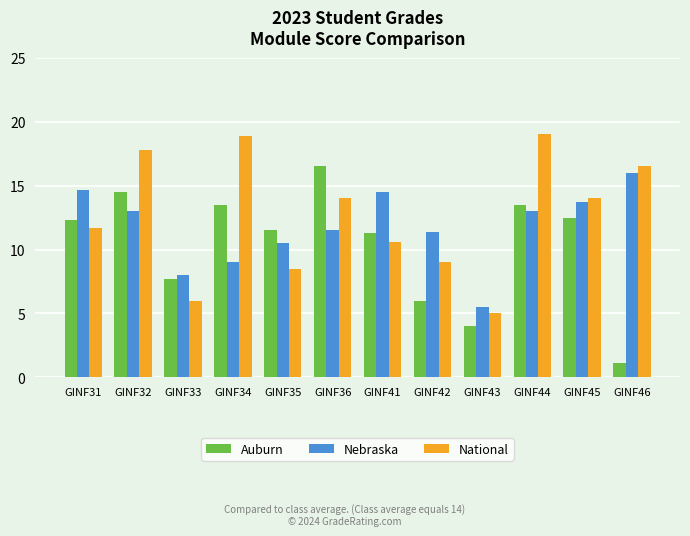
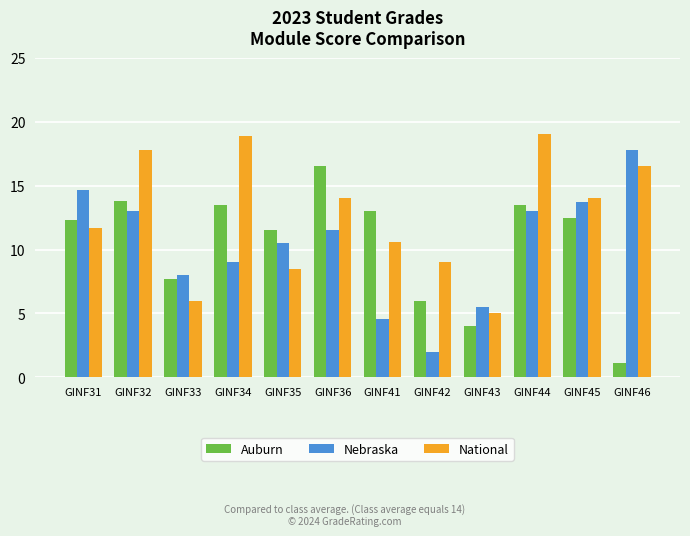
  {
    "Auburn": {
      "GINF31": 12.3,
-     "GINF32": 14.5,
+     "GINF32": 13.8,
      "GINF33": 7.7,
      "GINF34": 13.5,
      "GINF35": 11.5,
      "GINF36": 16.5,
-     "GINF41": 11.3,
+     "GINF41": 13.0,
      "GINF42": 6.0,
      "GINF43": 4.0,
      "GINF44": 13.5,
      "GINF45": 12.5,
      "GINF46": 1.1
    },
    "Nebraska": {
      "GINF31": 14.7,
      "GINF32": 13.0,
      "GINF33": 8.0,
      "GINF34": 9.0,
      "GINF35": 10.5,
      "GINF36": 11.5,
-     "GINF41": 14.5,
-     "GINF42": 11.4,
+     "GINF41": 4.6,
+     "GINF42": 2.0,
      "GINF43": 5.5,
      "GINF44": 13.0,
      "GINF45": 13.7,
-     "GINF46": 16.0
+     "GINF46": 17.8
    },
    "National": {
      "GINF31": 11.7,
      "GINF32": 17.8,
      "GINF33": 6.0,
      "GINF34": 18.9,
      "GINF35": 8.5,
      "GINF36": 14.0,
      "GINF41": 10.6,
      "GINF42": 9.0,
      "GINF43": 5.0,
      "GINF44": 19.0,
      "GINF45": 14.0,
      "GINF46": 16.5
    }
  }
